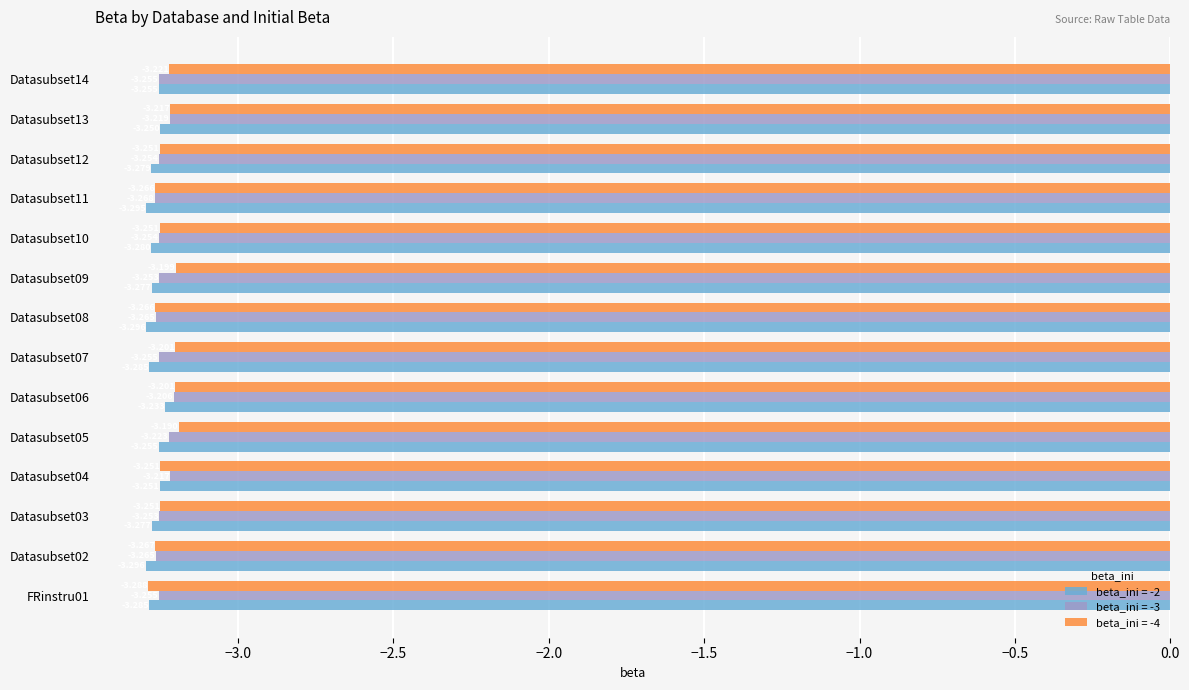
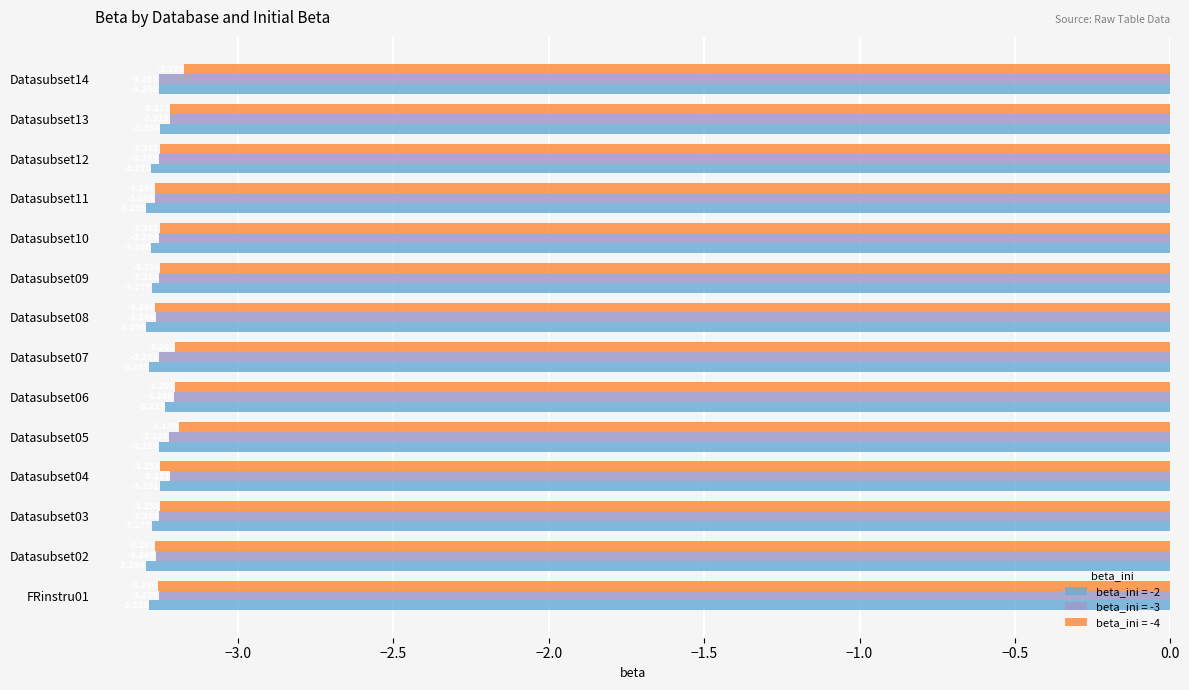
  {
    "beta_ini = -4": {
-     "Datasubset14": -3.22,
+     "Datasubset14": -3.17,
      "Datasubset13": -3.22,
      "Datasubset12": -3.25,
      "Datasubset11": -3.27,
      "Datasubset10": -3.25,
-     "Datasubset09": -3.20,
+     "Datasubset09": -3.25,
      "Datasubset08": -3.27,
      "Datasubset07": -3.20,
      "Datasubset06": -3.20,
      "Datasubset05": -3.19,
      "Datasubset04": -3.25,
      "Datasubset03": -3.25,
      "Datasubset02": -3.27,
-     "FRinstru01": -3.29
+     "FRinstru01": -3.26
    }
  }
